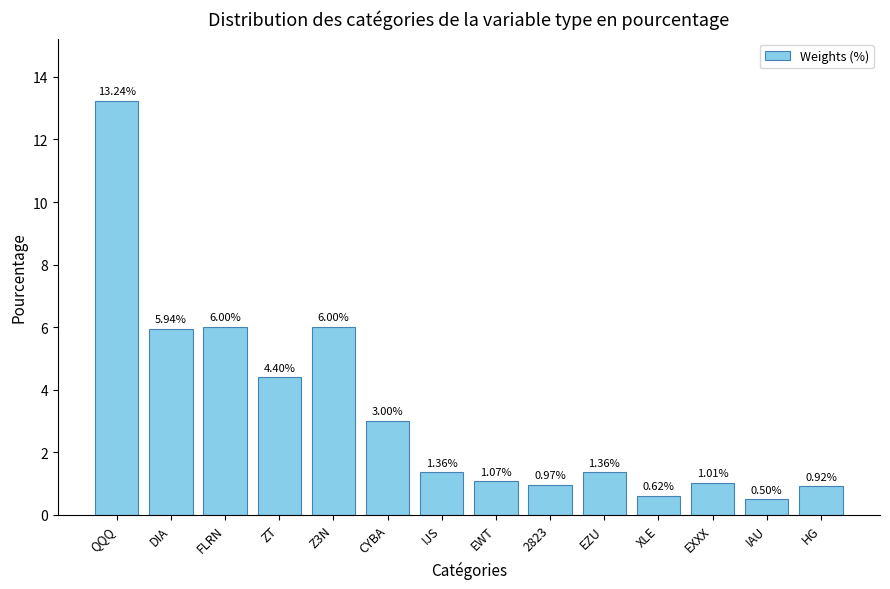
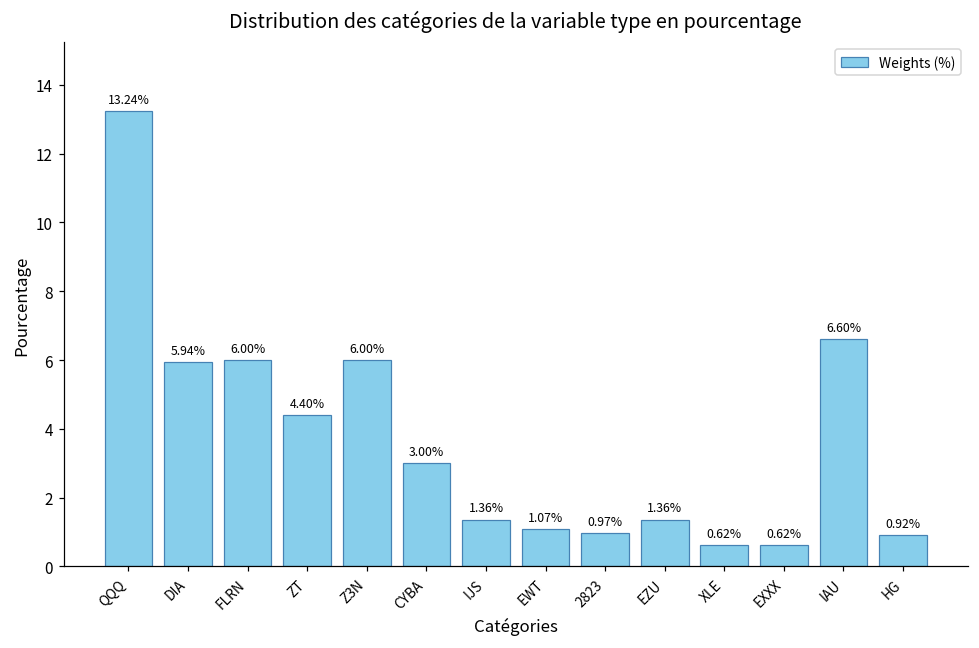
  {
    "QQQ": "13.24%",
    "DIA": "5.94%",
    "FLRN": "6.00%",
    "ZT": "4.40%",
    "Z3N": "6.00%",
    "CYBA": "3.00%",
    "IJS": "1.36%",
    "EWT": "1.07%",
    "2823": "0.97%",
    "EZU": "1.36%",
    "XLE": "0.62%",
-   "EXXX": "1.01%",
-   "IAU": "0.50%",
+   "EXXX": "0.62%",
+   "IAU": "6.60%",
    "HG": "0.92%"
  }
